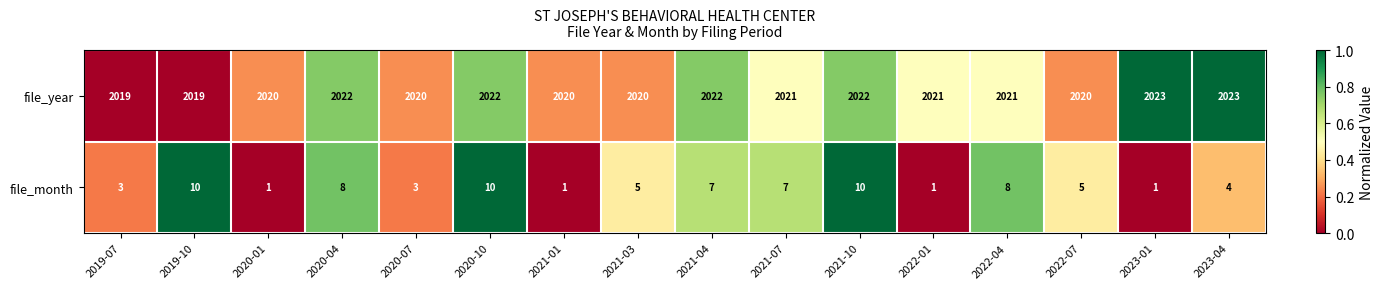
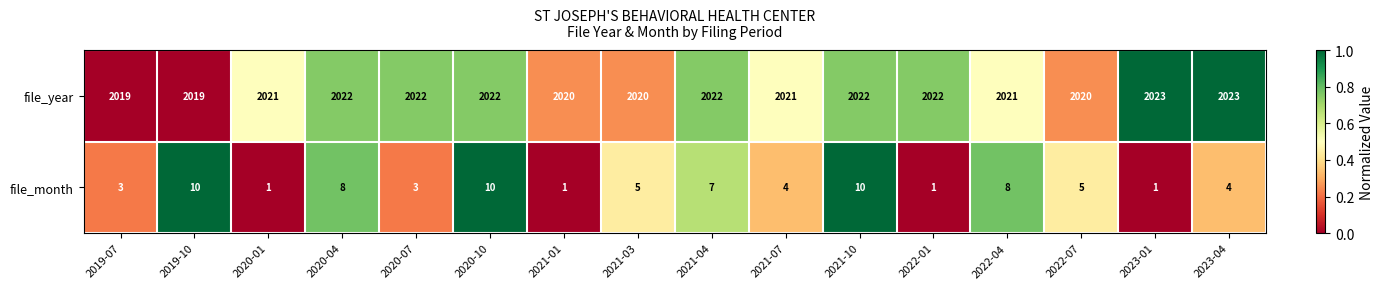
  {
    "file_year": {
      "2019-07": 2019,
      "2019-10": 2019,
-     "2020-01": 2020,
+     "2020-01": 2021,
      "2020-04": 2022,
-     "2020-07": 2020,
+     "2020-07": 2022,
      "2020-10": 2022,
      "2021-01": 2020,
      "2021-03": 2020,
      "2021-04": 2022,
      "2021-07": 2021,
      "2021-10": 2022,
-     "2022-01": 2021,
+     "2022-01": 2022,
      "2022-04": 2021,
      "2022-07": 2020,
      "2023-01": 2023,
      "2023-04": 2023
    },
    "file_month": {
      "2019-07": 3,
      "2019-10": 10,
      "2020-01": 1,
      "2020-04": 8,
      "2020-07": 3,
      "2020-10": 10,
      "2021-01": 1,
      "2021-03": 5,
      "2021-04": 7,
-     "2021-07": 7,
+     "2021-07": 4,
      "2021-10": 10,
      "2022-01": 1,
      "2022-04": 8,
      "2022-07": 5,
      "2023-01": 1,
      "2023-04": 4
    }
  }
